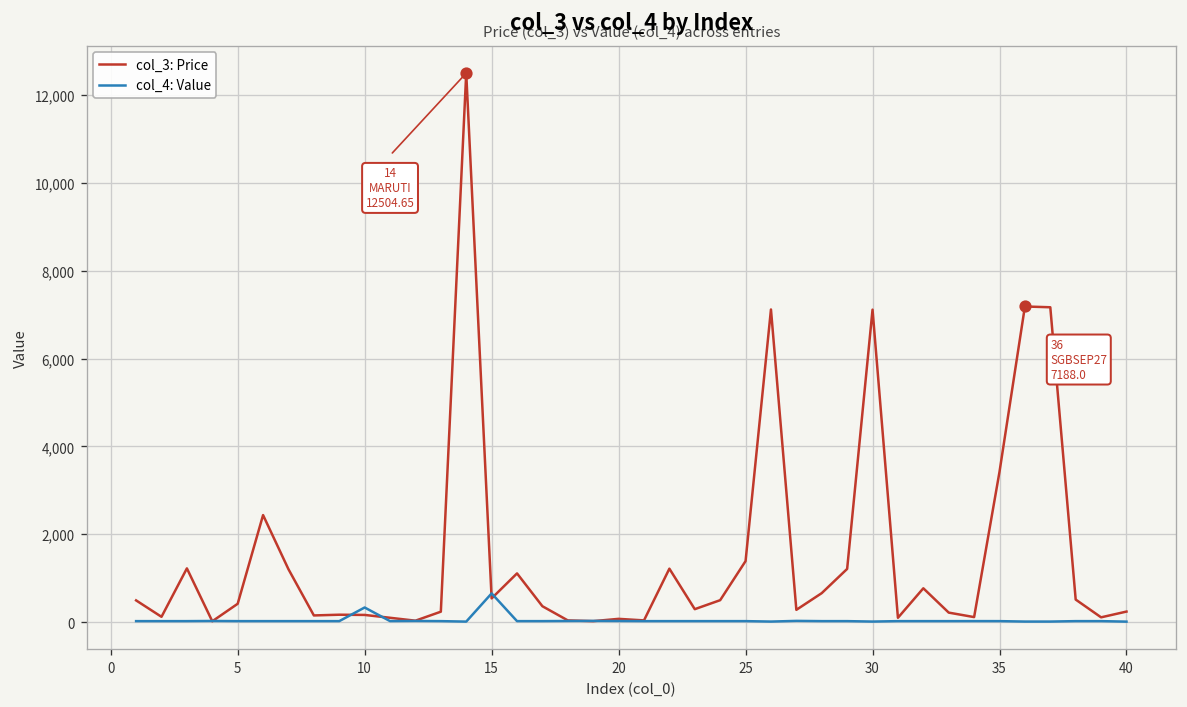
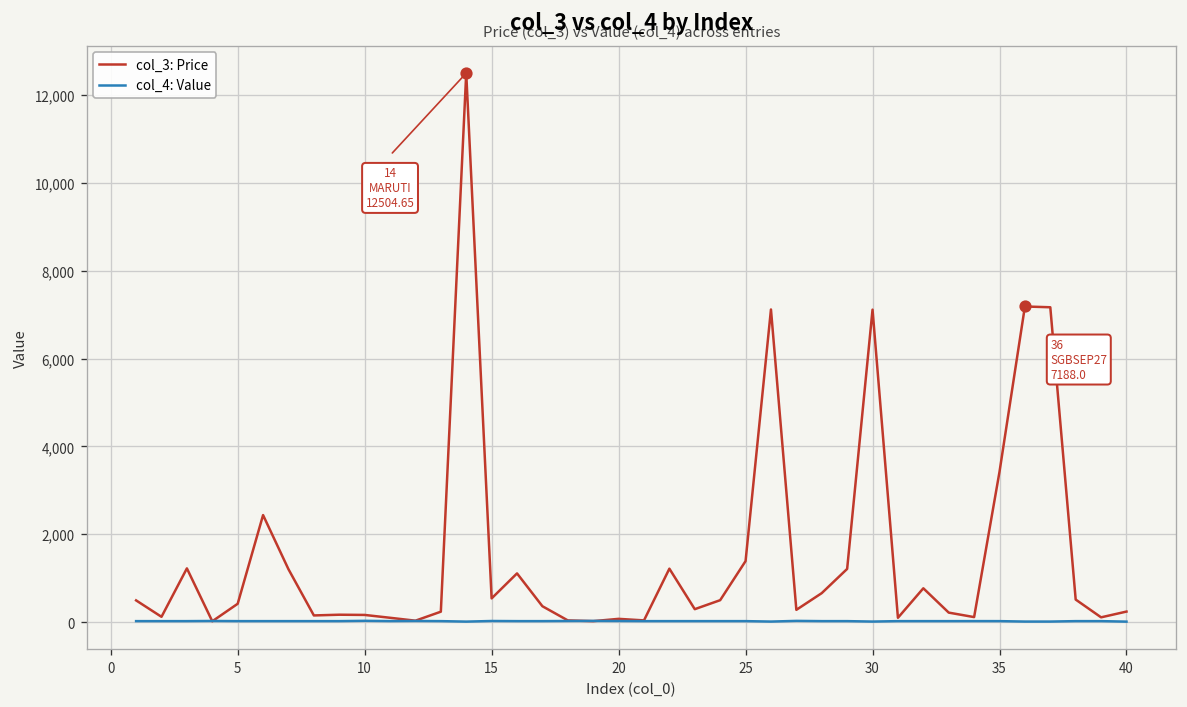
  {
    "col_4: Value": {
      "5": 0,
-     "10": 300,
-     "15": 700,
+     "10": 0,
+     "15": 0,
      "25": 0,
      "30": 0,
      "35": 0,
      "40": 0
    }
  }
